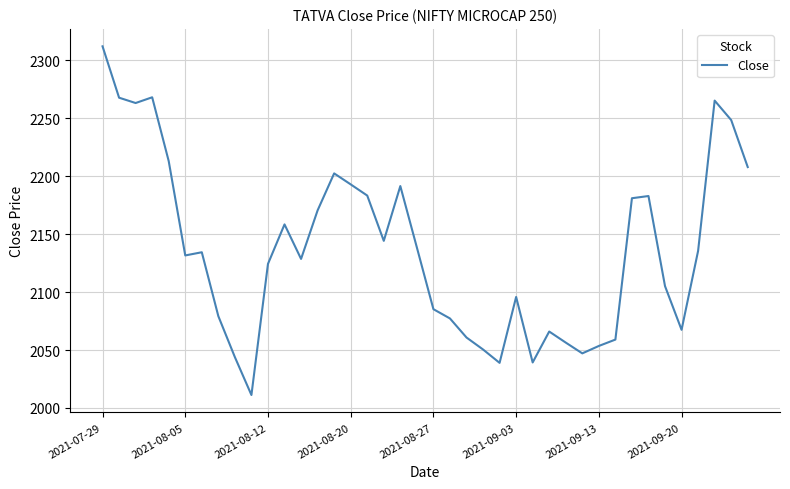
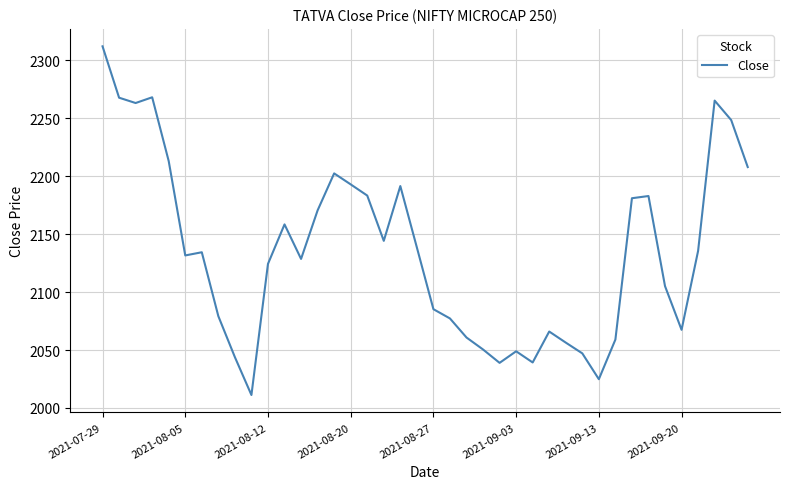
  {
    "2021-07-29": 2312,
    "2021-08-05": 2132,
    "2021-08-12": 2124,
    "2021-08-20": 2193,
    "2021-08-27": 2085,
-   "2021-09-03": 2096,
-   "2021-09-13": 2054,
+   "2021-09-03": 2049,
+   "2021-09-13": 2025,
    "2021-09-20": 2067
  }
